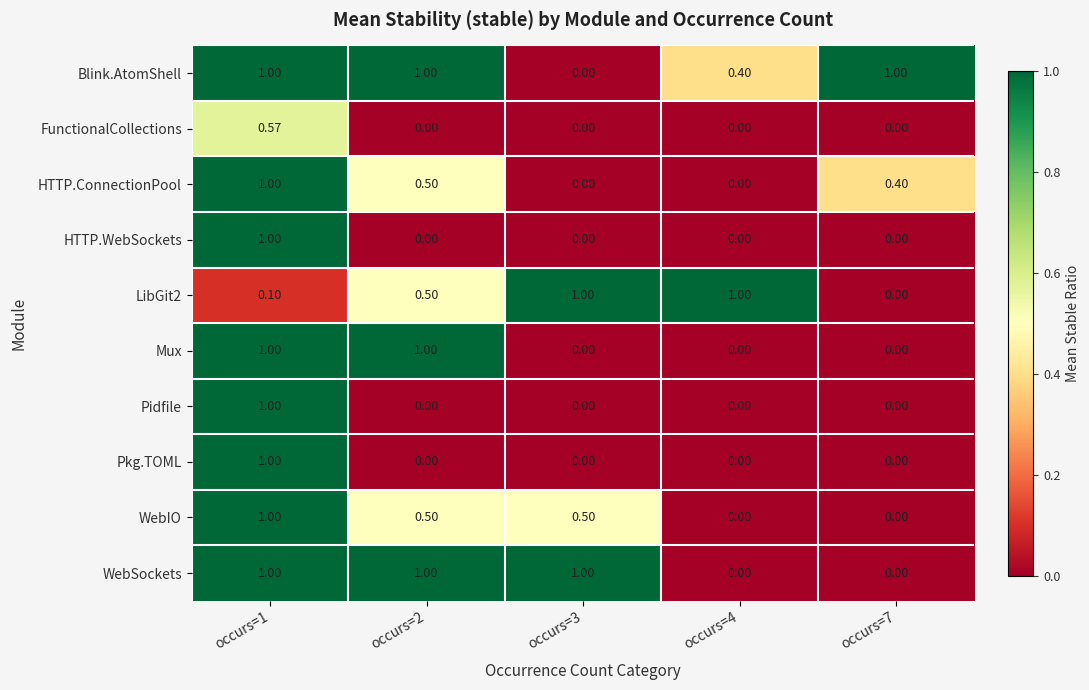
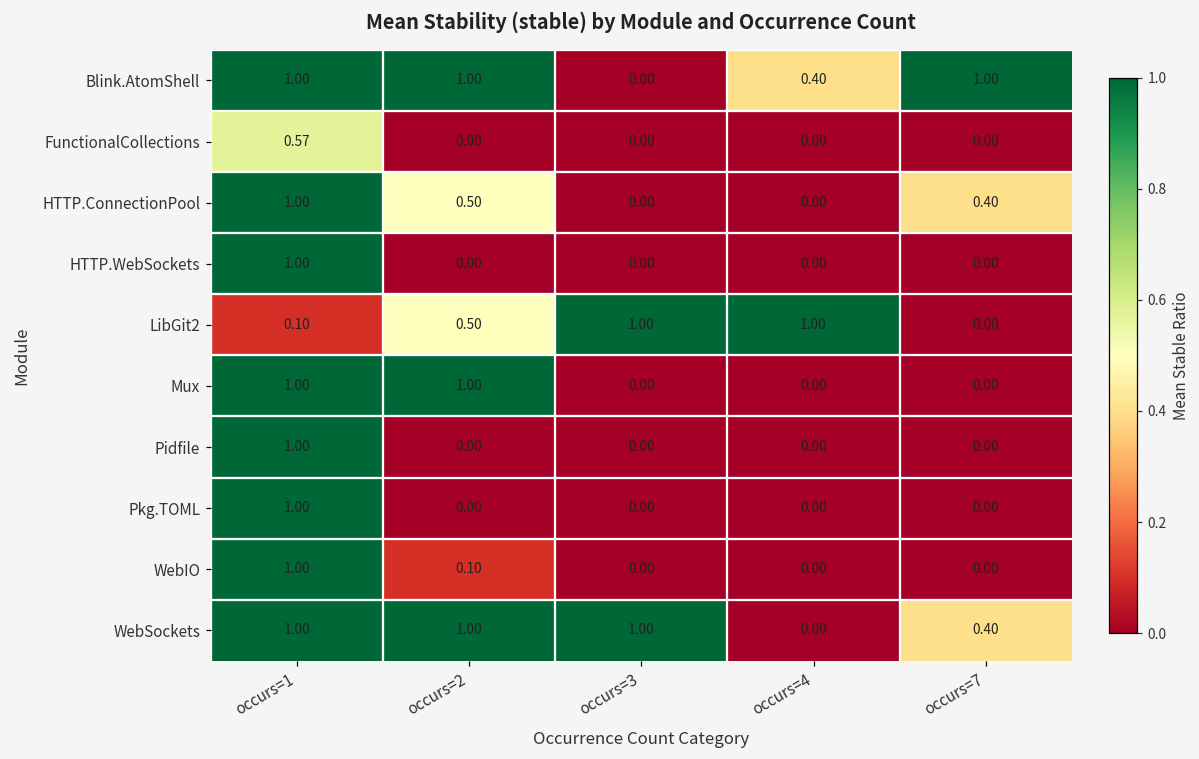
  {
    "Blink.AtomShell": {
      "occurs=1": 1.00,
      "occurs=2": 1.00,
      "occurs=3": 0.00,
      "occurs=4": 0.40,
      "occurs=7": 1.00
    },
    "FunctionalCollections": {
      "occurs=1": 0.57,
      "occurs=2": 0.00,
      "occurs=3": 0.00,
      "occurs=4": 0.00,
      "occurs=7": 0.00
    },
    "HTTP.ConnectionPool": {
      "occurs=1": 1.00,
      "occurs=2": 0.50,
      "occurs=3": 0.00,
      "occurs=4": 0.00,
      "occurs=7": 0.40
    },
    "HTTP.WebSockets": {
      "occurs=1": 1.00,
      "occurs=2": 0.00,
      "occurs=3": 0.00,
      "occurs=4": 0.00,
      "occurs=7": 0.00
    },
    "LibGit2": {
      "occurs=1": 0.10,
      "occurs=2": 0.50,
      "occurs=3": 1.00,
      "occurs=4": 1.00,
      "occurs=7": 0.00
    },
    "Mux": {
      "occurs=1": 1.00,
      "occurs=2": 1.00,
      "occurs=3": 0.00,
      "occurs=4": 0.00,
      "occurs=7": 0.00
    },
    "Pidfile": {
      "occurs=1": 1.00,
      "occurs=2": 0.00,
      "occurs=3": 0.00,
      "occurs=4": 0.00,
      "occurs=7": 0.00
    },
    "Pkg.TOML": {
      "occurs=1": 1.00,
      "occurs=2": 0.00,
      "occurs=3": 0.00,
      "occurs=4": 0.00,
      "occurs=7": 0.00
    },
    "WebIO": {
      "occurs=1": 1.00,
-     "occurs=2": 0.50,
-     "occurs=3": 0.50,
+     "occurs=2": 0.10,
+     "occurs=3": 0.00,
      "occurs=4": 0.00,
      "occurs=7": 0.00
    },
    "WebSockets": {
      "occurs=1": 1.00,
      "occurs=2": 1.00,
      "occurs=3": 1.00,
      "occurs=4": 0.00,
-     "occurs=7": 0.00
+     "occurs=7": 0.40
    }
  }
